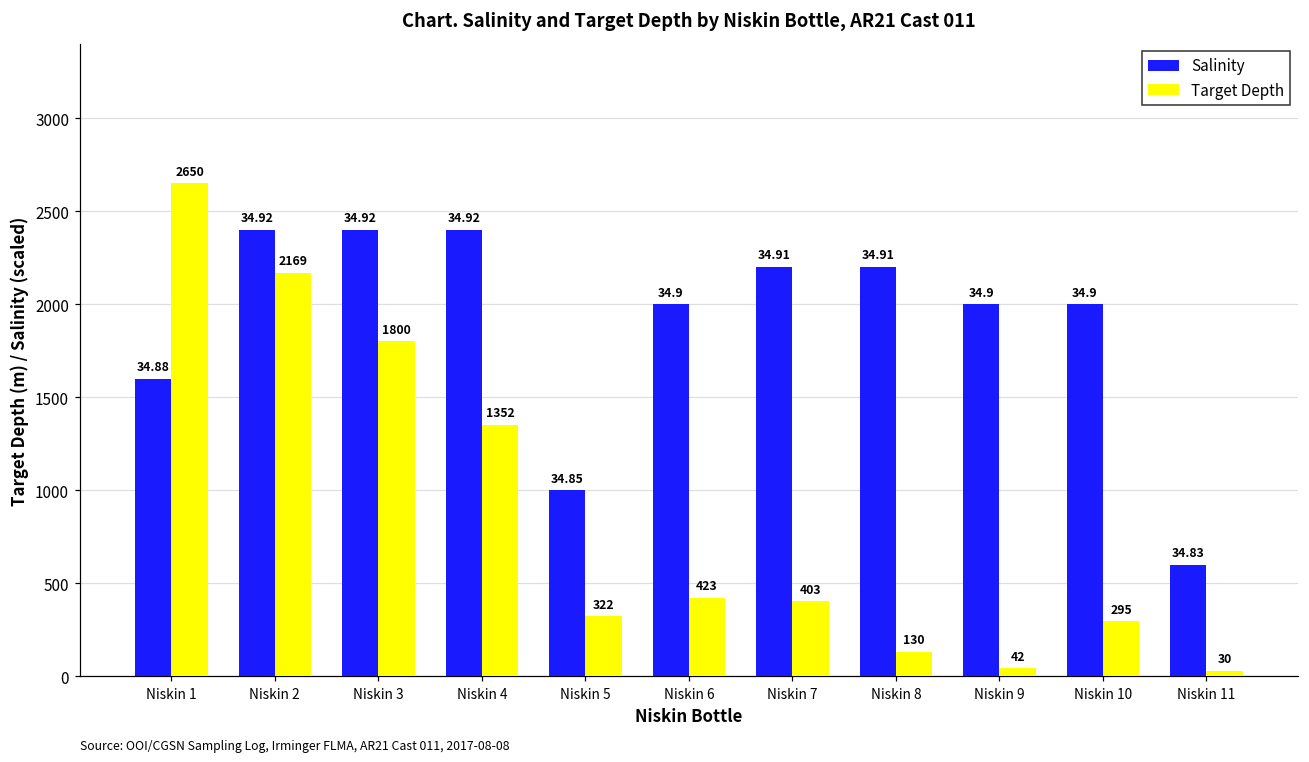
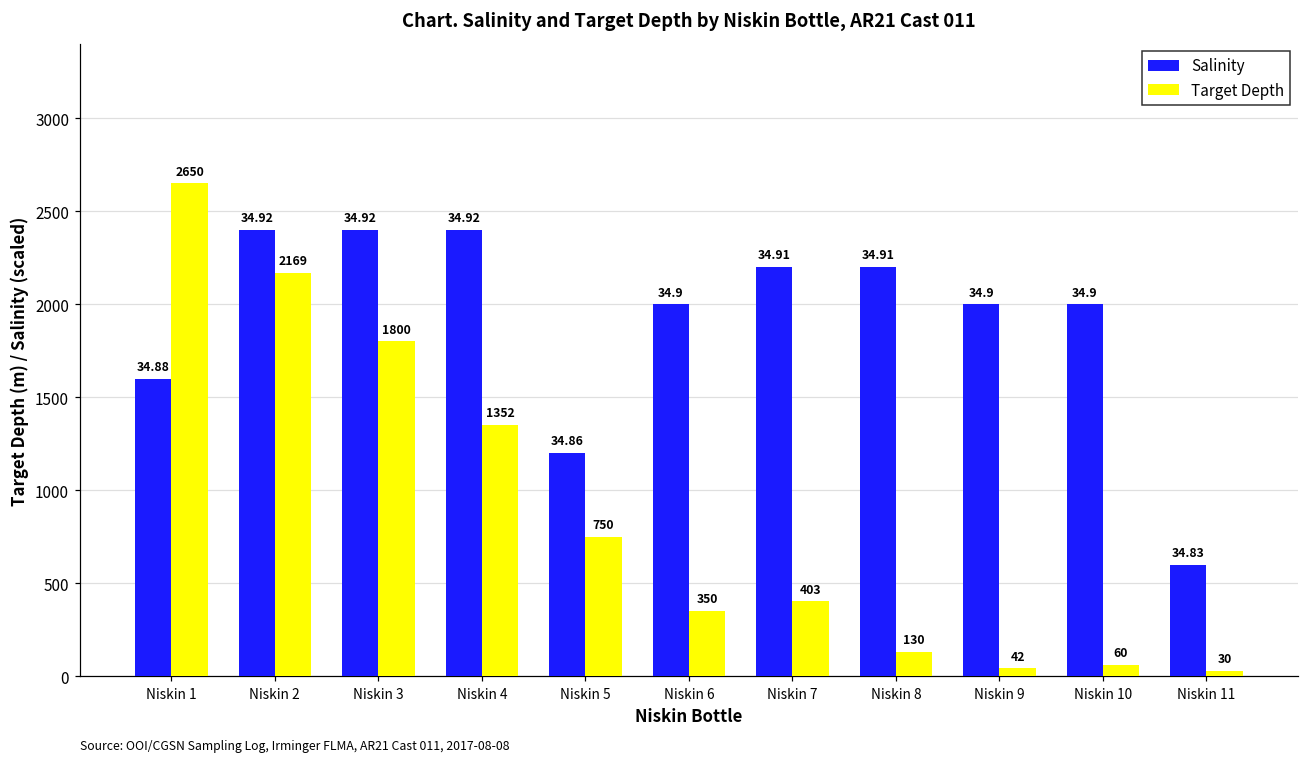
  {
    "Salinity": {
-     "Niskin 5": 34.85
+     "Niskin 5": 34.86
    },
    "Target Depth": {
      "Niskin 1": 2650,
      "Niskin 2": 2169,
      "Niskin 3": 1800,
      "Niskin 4": 1352,
-     "Niskin 5": 322,
-     "Niskin 6": 423,
+     "Niskin 5": 750,
+     "Niskin 6": 350,
      "Niskin 7": 403,
      "Niskin 8": 130,
      "Niskin 9": 42,
-     "Niskin 10": 295,
+     "Niskin 10": 60,
      "Niskin 11": 30
    }
  }
